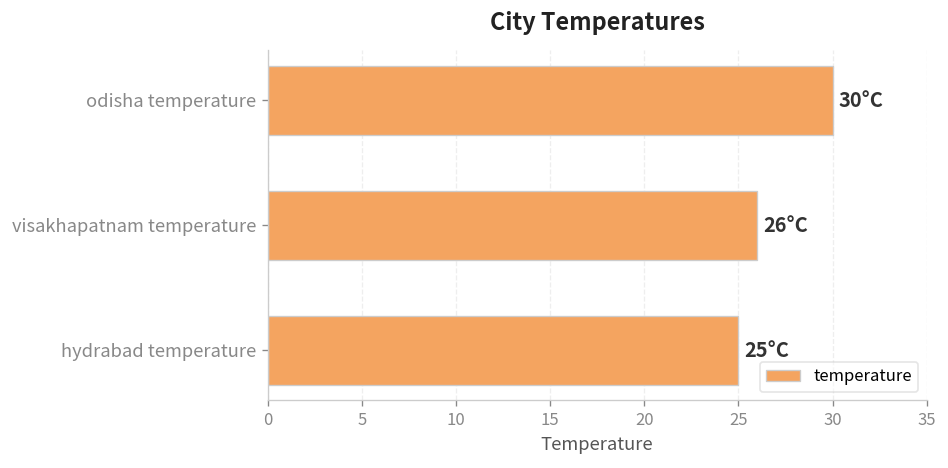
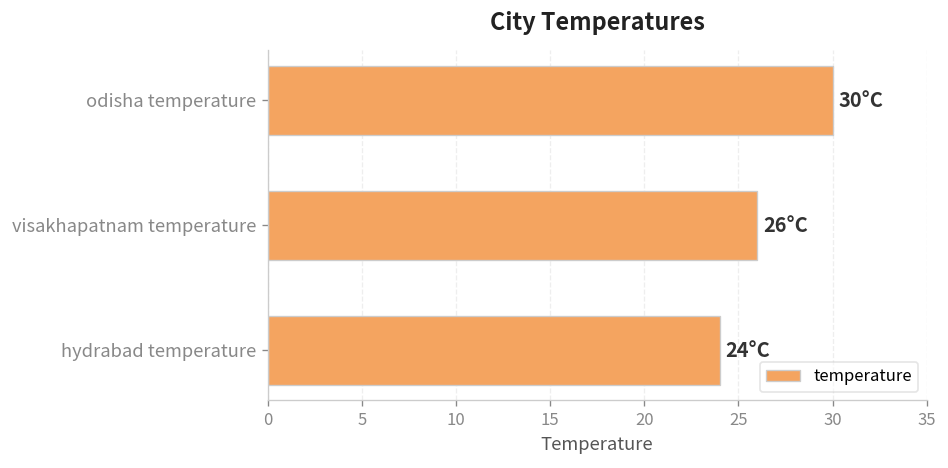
  {
    "odisha temperature": "30°C",
    "visakhapatnam temperature": "26°C",
-   "hydrabad temperature": "25°C"
+   "hydrabad temperature": "24°C"
  }
